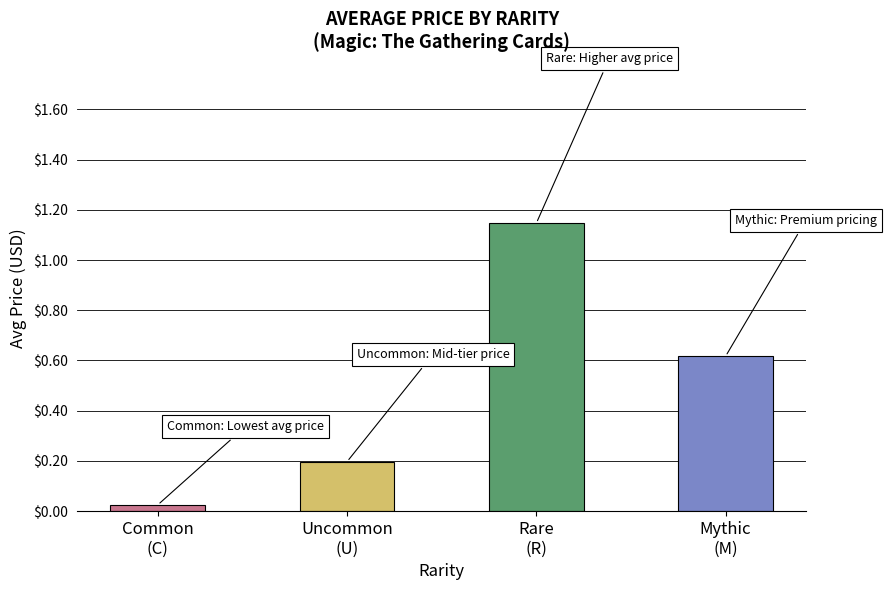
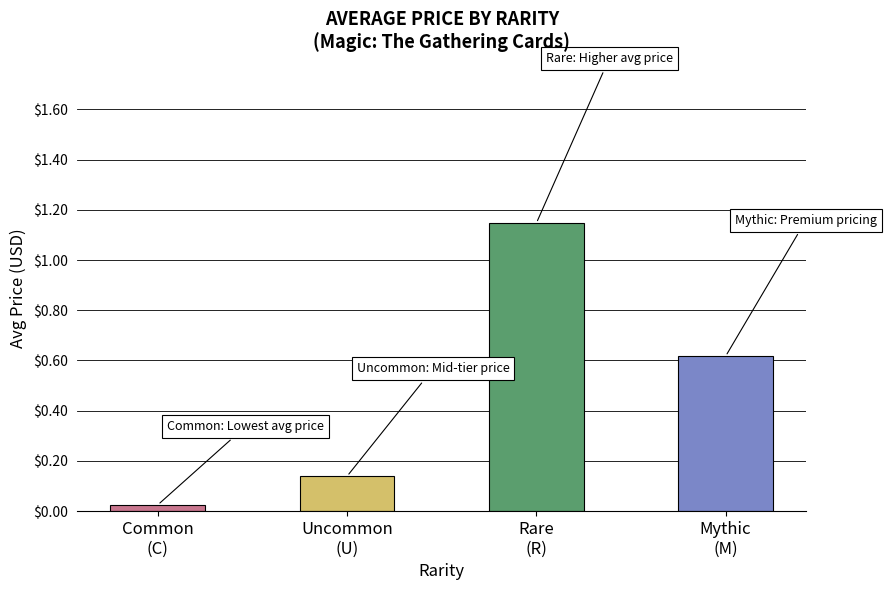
  {
    "Common (C)": "$0.03",
-   "Uncommon (U)": "$0.20",
+   "Uncommon (U)": "$0.14",
    "Rare (R)": "$1.15",
    "Mythic (M)": "$0.62"
  }
